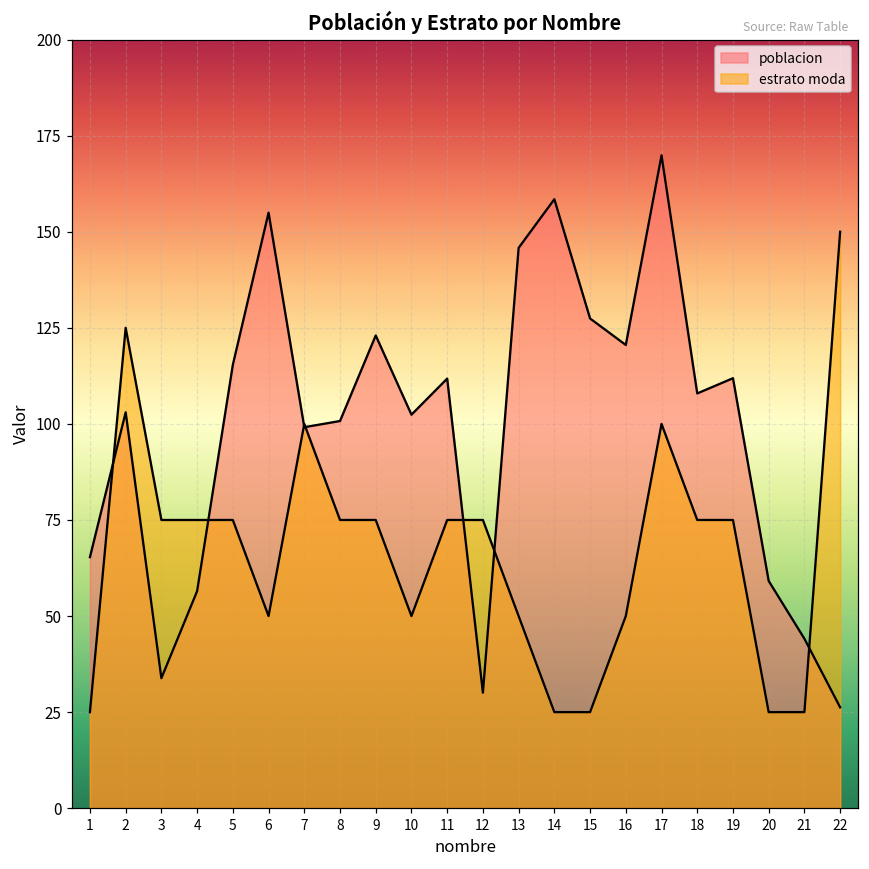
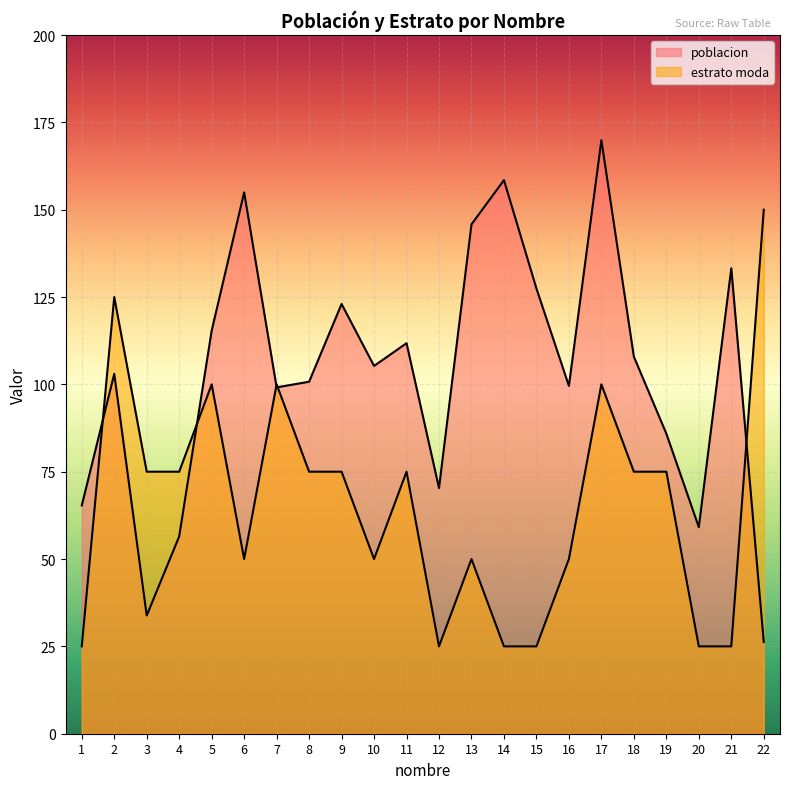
  {
    "poblacion": {
      "1": 65,
      "2": 103,
      "3": 34,
      "4": 56,
      "5": 115,
      "6": 155,
      "7": 99,
      "8": 101,
      "9": 123,
-     "10": 102,
+     "10": 105,
      "11": 112,
-     "12": 30,
+     "12": 70,
      "13": 146,
      "14": 158,
      "15": 127,
-     "16": 121,
+     "16": 100,
      "17": 170,
      "18": 108,
-     "19": 112,
+     "19": 86,
      "20": 59,
-     "21": 44,
+     "21": 133,
      "22": 26
    },
    "estrato moda": {
      "1": 25,
      "2": 125,
      "3": 75,
      "4": 75,
-     "5": 75,
+     "5": 100,
      "6": 50,
      "7": 100,
      "8": 75,
      "9": 75,
      "10": 50,
      "11": 75,
-     "12": 75,
+     "12": 25,
      "13": 50,
      "14": 25,
      "15": 25,
      "16": 50,
      "17": 100,
      "18": 75,
      "19": 75,
      "20": 25,
      "21": 25,
      "22": 150
    }
  }
